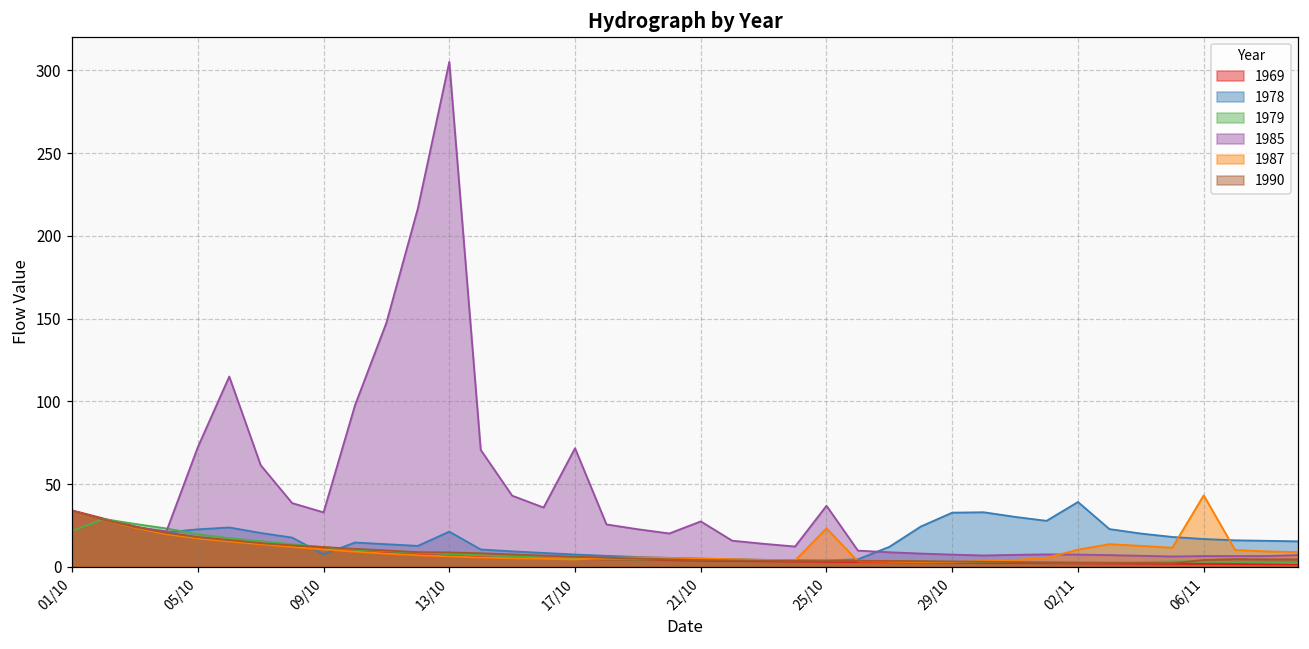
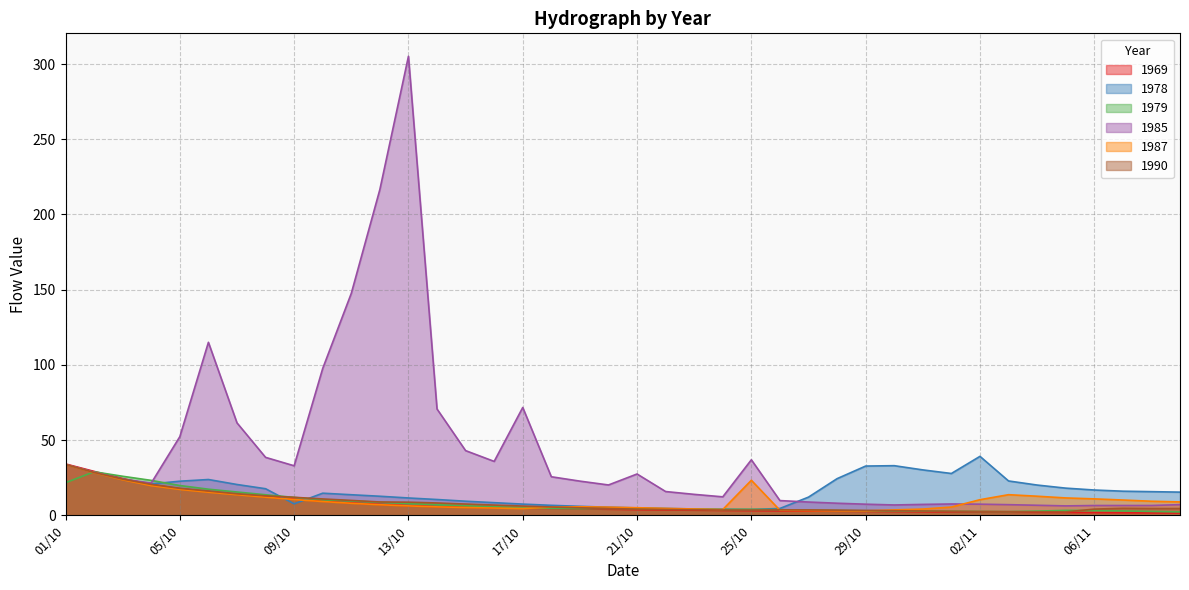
  {
    "1978": {
      "05/10": 23,
      "09/10": 8,
-     "13/10": 21,
+     "13/10": 12,
      "29/10": 33,
      "02/11": 39,
      "06/11": 17
    },
    "1979": {
      "01/10": 22,
      "05/10": 20
    },
    "1985": {
-     "05/10": 72,
+     "05/10": 52,
      "09/10": 33,
      "13/10": 305,
      "17/10": 72,
      "21/10": 27,
      "25/10": 37,
      "29/10": 7,
      "02/11": 7,
      "06/11": 6
    },
    "1987": {
      "25/10": 23,
      "02/11": 10,
-     "06/11": 43
+     "06/11": 11
    }
  }
